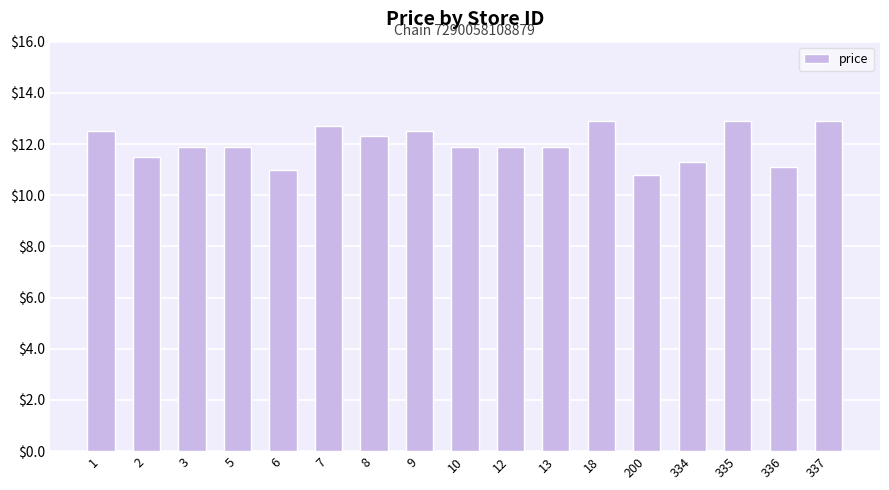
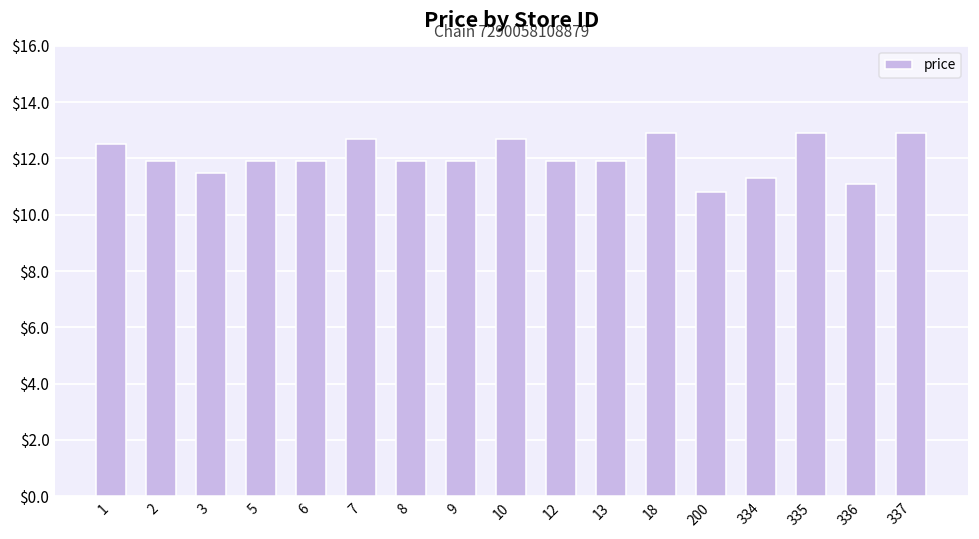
  {
    "1": "$12.5",
-   "2": "$11.5",
-   "3": "$11.9",
+   "2": "$11.9",
+   "3": "$11.5",
    "5": "$11.9",
-   "6": "$11.0",
+   "6": "$11.9",
    "7": "$12.7",
-   "8": "$12.3",
-   "9": "$12.5",
-   "10": "$11.9",
+   "8": "$11.9",
+   "9": "$11.9",
+   "10": "$12.7",
    "12": "$11.9",
    "13": "$11.9",
    "18": "$12.9",
    "200": "$10.8",
    "334": "$11.3",
    "335": "$12.9",
    "336": "$11.1",
    "337": "$12.9"
  }
